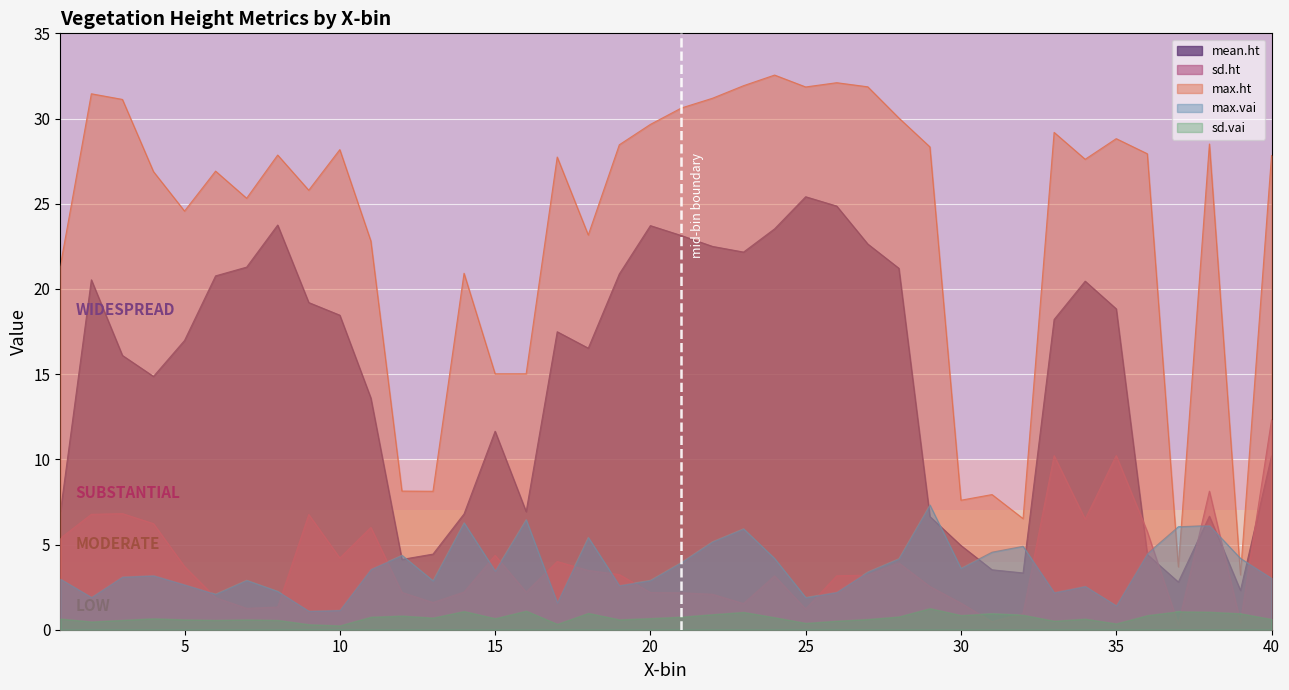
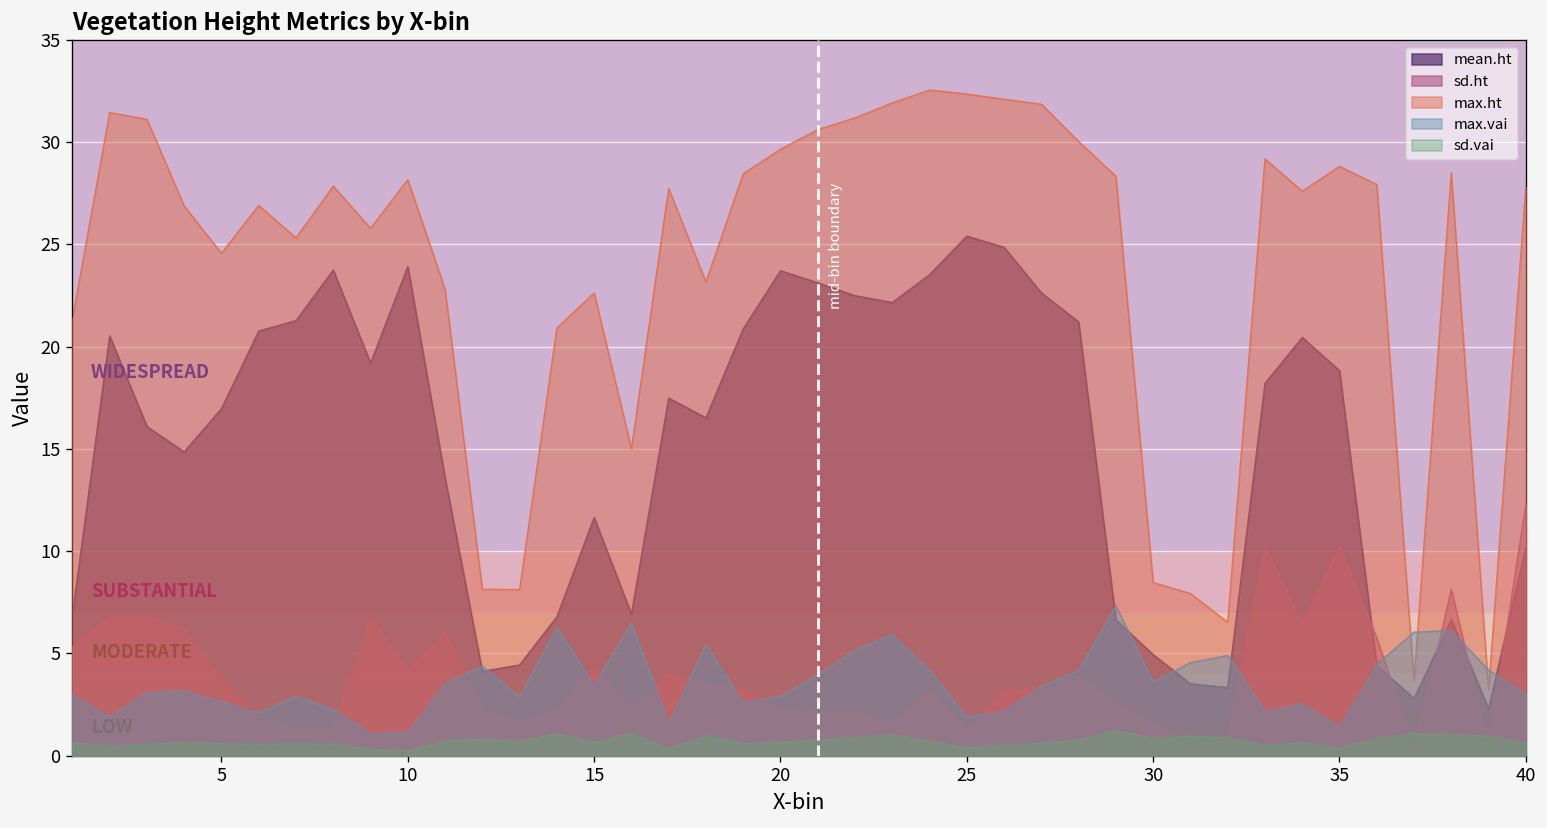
  {
    "mean.ht": {
      "5": 17.0,
-     "10": 18.5,
+     "10": 23.9,
      "15": 11.6,
      "20": 23.7,
      "25": 25.4,
      "30": 4.9,
      "35": 18.8,
      "40": 10.2
    },
    "sd.ht": {
      "5": 3.7,
      "10": 4.2,
      "15": 4.4,
      "20": 2.2,
      "25": 1.2,
      "30": 1.6,
      "35": 10.2,
      "40": 12.3
    },
    "max.ht": {
      "5": 24.6,
      "10": 28.2,
-     "15": 15.0,
+     "15": 22.6,
      "20": 29.7,
-     "25": 31.9,
-     "30": 7.6,
+     "25": 32.4,
+     "30": 8.5,
      "35": 28.8,
      "40": 27.8
    }
  }
